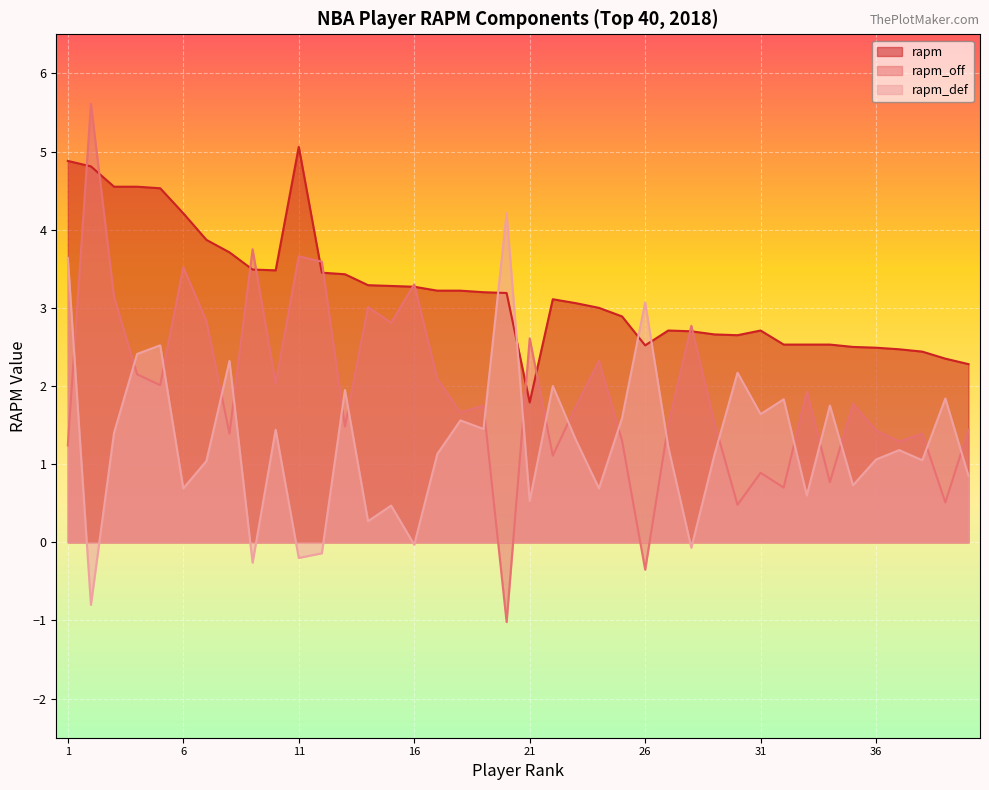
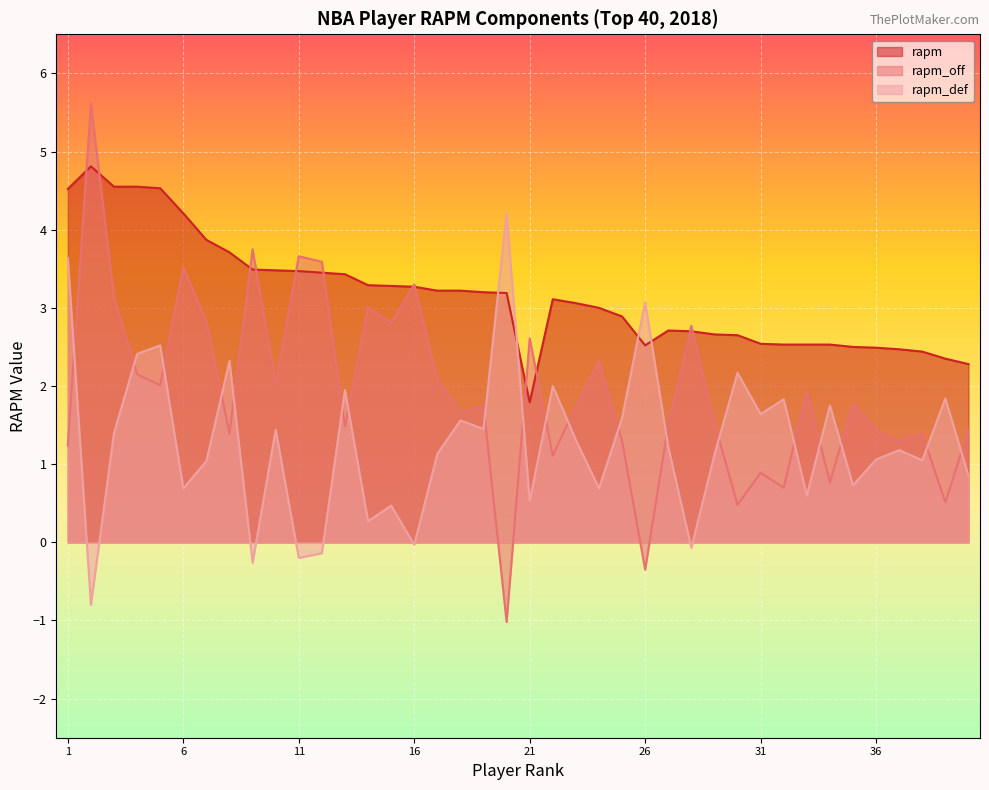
  {
    "rapm": {
-     "1": 4.9,
+     "1": 4.5,
      "6": 4.2,
-     "11": 5.1,
+     "11": 3.5,
      "21": 1.8,
      "26": 2.5,
-     "31": 2.7,
+     "31": 2.5,
      "36": 2.5
    }
  }
